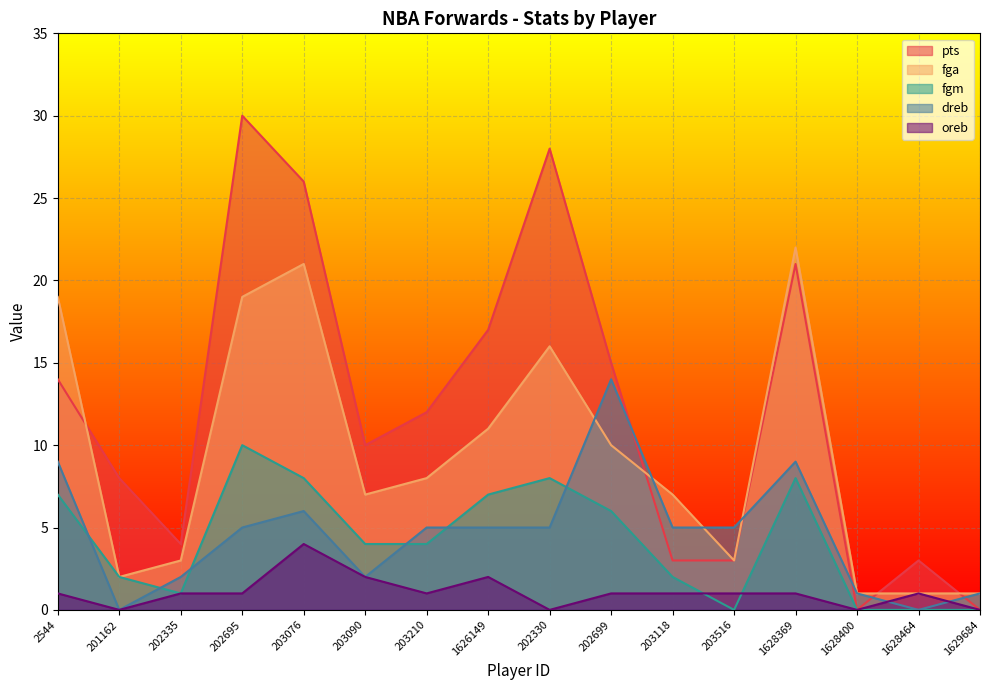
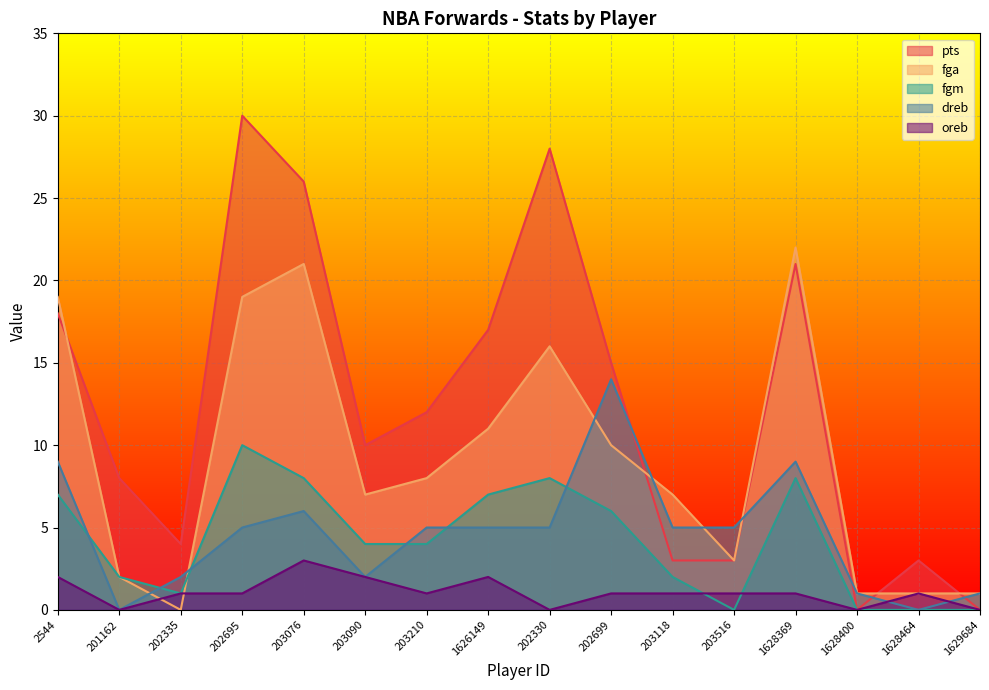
  {
    "pts": {
-     "2544": 14,
+     "2544": 18,
      "201162": 8,
      "202335": 4,
      "202695": 30,
      "203076": 26,
      "203090": 10,
      "203210": 12,
      "1626149": 17,
      "202330": 28,
      "202699": 15,
      "203118": 3,
      "1628369": 21,
      "1628464": 3
    },
    "fga": {
      "2544": 19,
-     "202335": 3,
+     "202335": 0,
      "202695": 19,
      "203076": 21,
      "203090": 7,
      "203210": 8,
      "1626149": 11,
      "202330": 16,
      "202699": 10,
      "203118": 7,
      "1628369": 22
    },
    "oreb": {
-     "2544": 1,
+     "2544": 2,
      "202695": 1,
-     "203076": 4,
+     "203076": 3,
      "203210": 1,
      "1626149": 2,
      "202330": 0,
      "202699": 1,
      "203118": 1,
      "203516": 1,
      "1628369": 1
    }
  }
